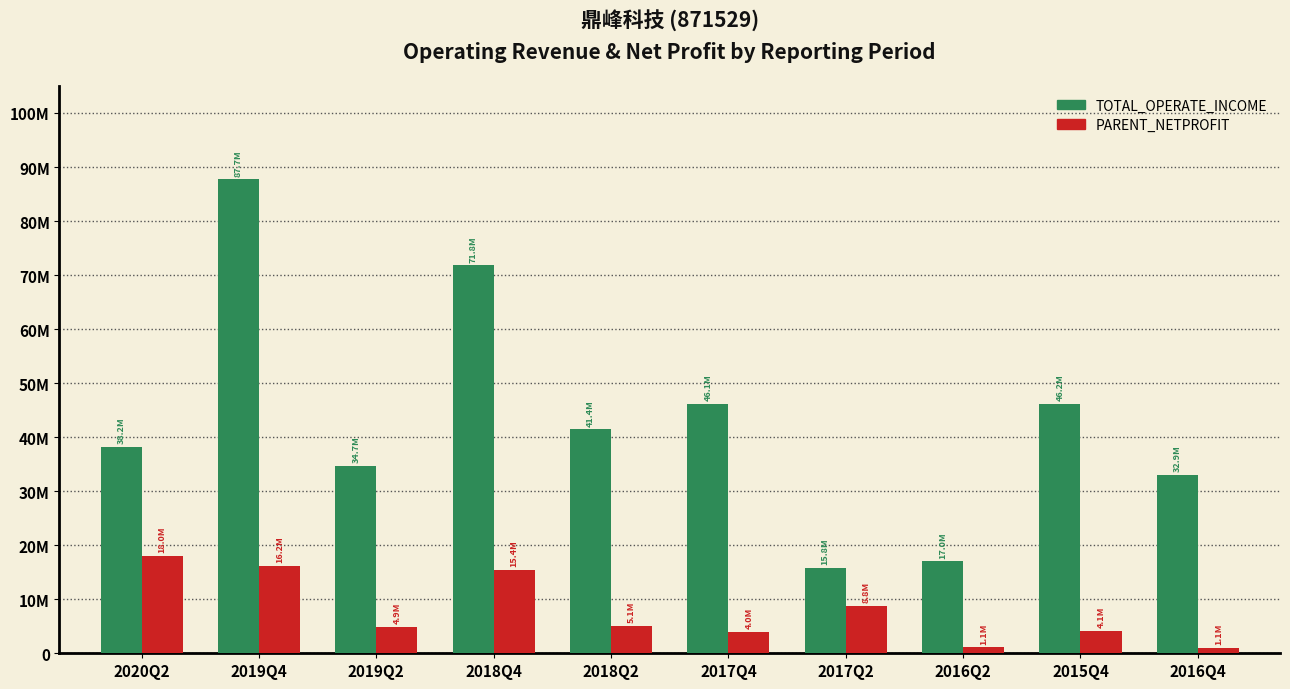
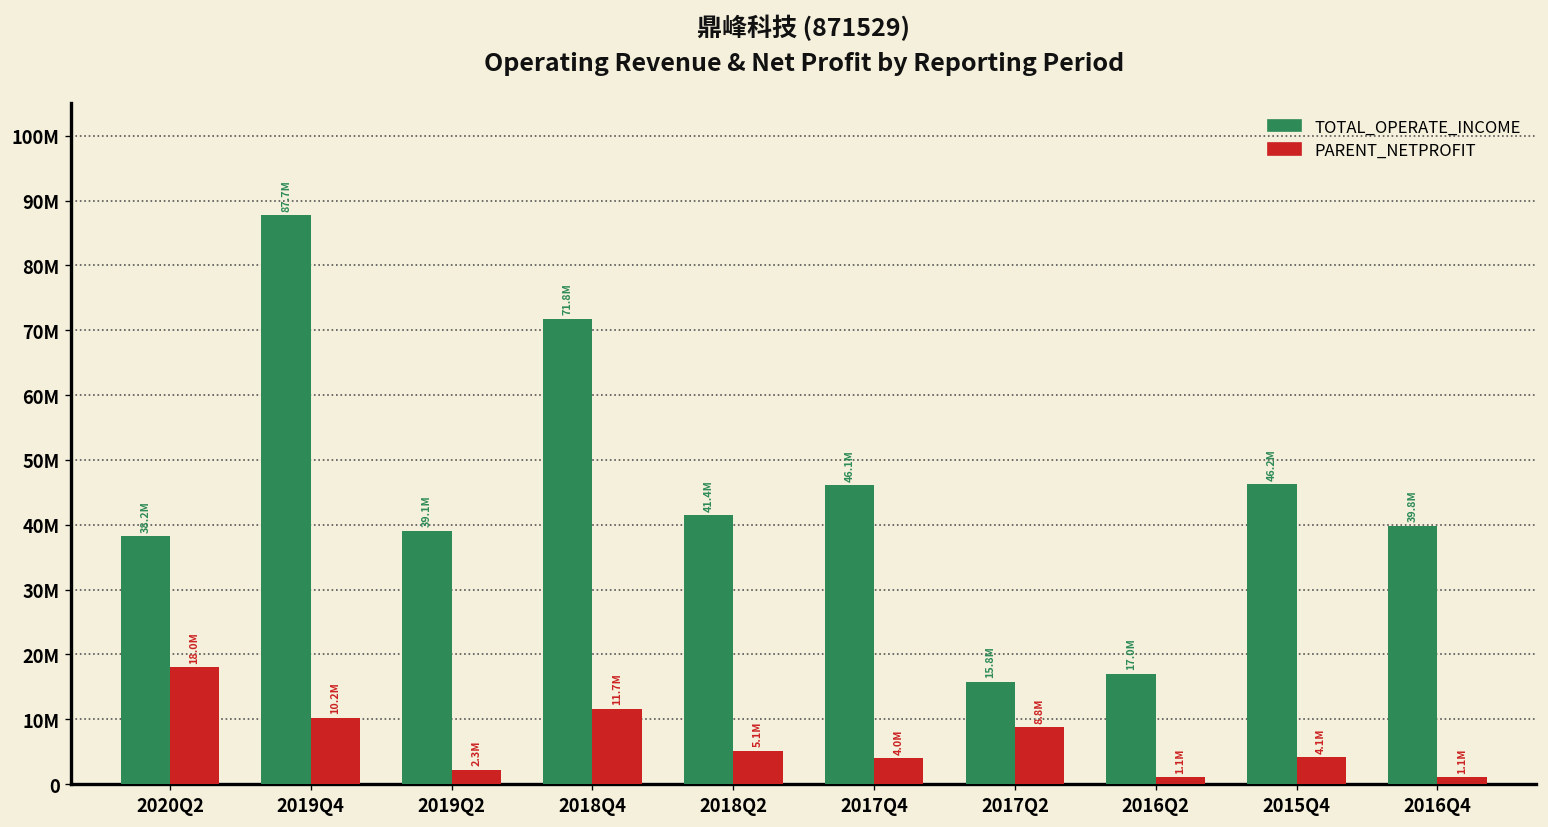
  {
    "TOTAL_OPERATE_INCOME": {
      "2020Q2": "38.2M",
      "2019Q4": "87.7M",
-     "2019Q2": "34.7M",
+     "2019Q2": "39.1M",
      "2018Q4": "71.8M",
      "2018Q2": "41.4M",
      "2017Q4": "46.1M",
      "2017Q2": "15.8M",
      "2016Q2": "17.0M",
      "2015Q4": "46.2M",
-     "2016Q4": "32.9M"
+     "2016Q4": "39.8M"
    },
    "PARENT_NETPROFIT": {
      "2020Q2": "18.0M",
-     "2019Q4": "16.2M",
-     "2019Q2": "4.9M",
-     "2018Q4": "15.4M",
+     "2019Q4": "10.2M",
+     "2019Q2": "2.3M",
+     "2018Q4": "11.7M",
      "2018Q2": "5.1M",
      "2017Q4": "4.0M",
      "2017Q2": "8.8M",
      "2016Q2": "1.1M",
      "2015Q4": "4.1M",
      "2016Q4": "1.1M"
    }
  }
